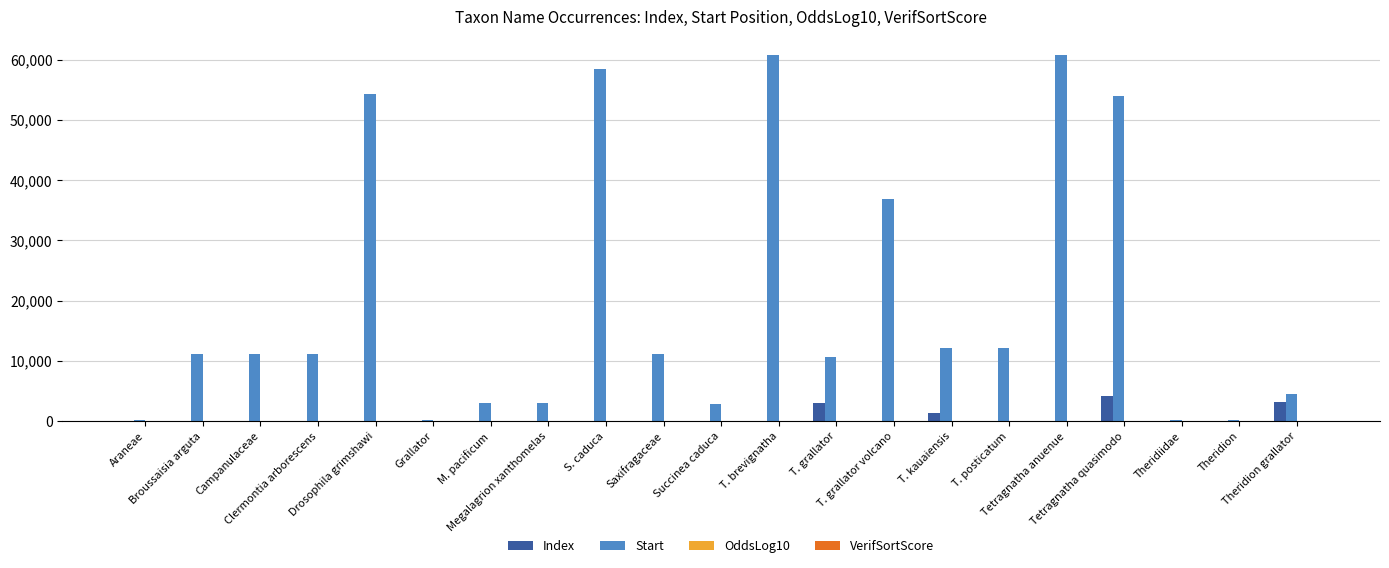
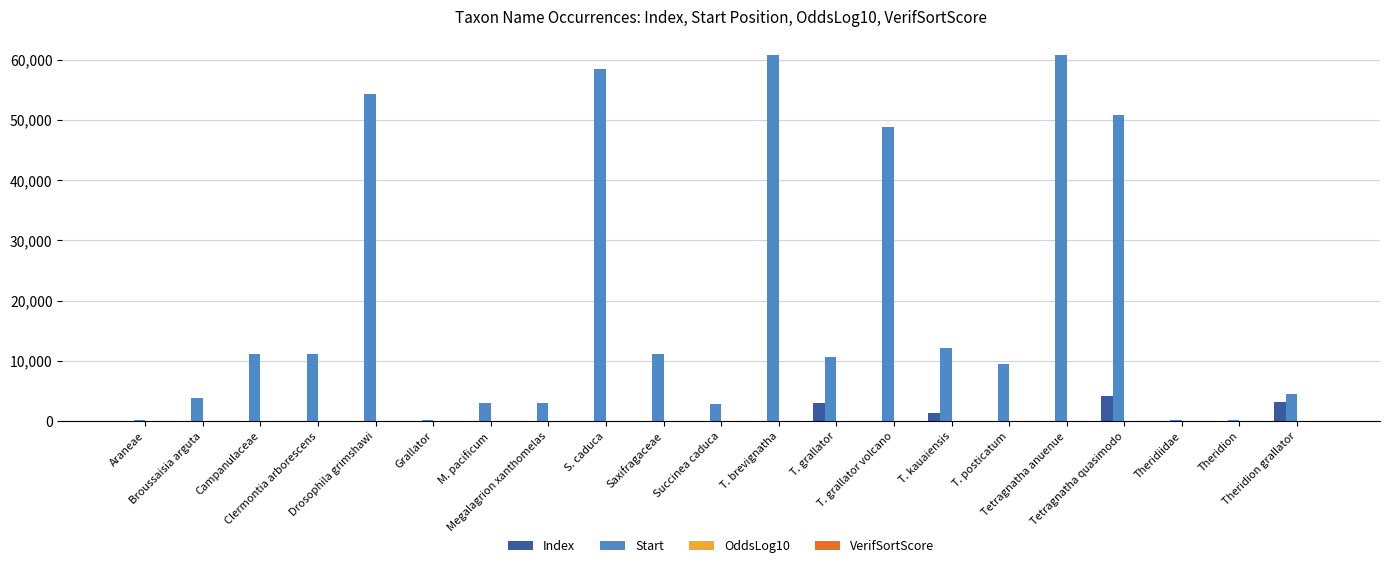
  {
    "Index": {
      "Araneae": "0",
      "T. grallator": "3,000",
      "T. kauaiensis": "1,000",
      "Tetragnatha quasimodo": "4,000",
      "Theridion grallator": "3,000"
    },
    "Start": {
-     "Broussaisia arguta": "11,000",
+     "Broussaisia arguta": "4,000",
      "Campanulaceae": "11,000",
      "Clermontia arborescens": "11,000",
      "Drosophila grimshawi": "54,000",
      "M. pacificum": "3,000",
      "Megalagrion xanthomelas": "3,000",
      "S. caduca": "59,000",
      "Saxifragaceae": "11,000",
      "Succinea caduca": "3,000",
      "T. brevignatha": "61,000",
      "T. grallator": "11,000",
-     "T. grallator volcano": "37,000",
+     "T. grallator volcano": "49,000",
      "T. kauaiensis": "12,000",
-     "T. posticatum": "12,000",
+     "T. posticatum": "9,000",
      "Tetragnatha anuenue": "61,000",
-     "Tetragnatha quasimodo": "54,000",
+     "Tetragnatha quasimodo": "51,000",
      "Theridion grallator": "5,000"
    }
  }
